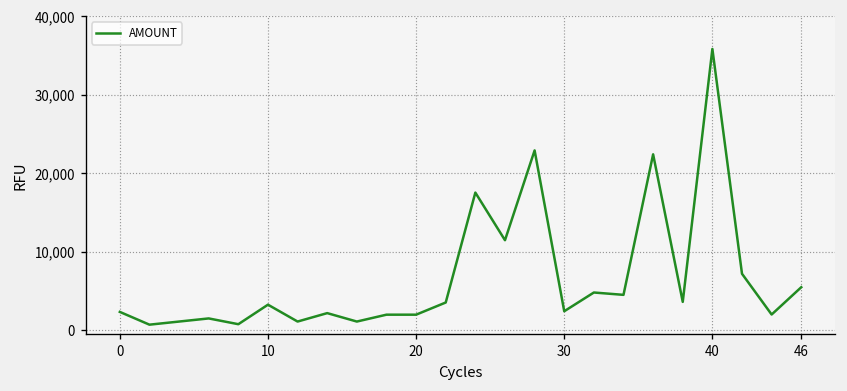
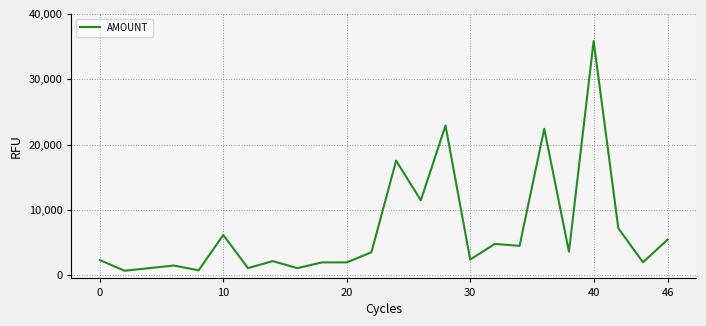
  {
    "0": "2,000",
-   "10": "3,000",
+   "10": "6,000",
    "20": "2,000",
    "30": "2,000",
    "40": "36,000",
    "46": "5,000"
  }
